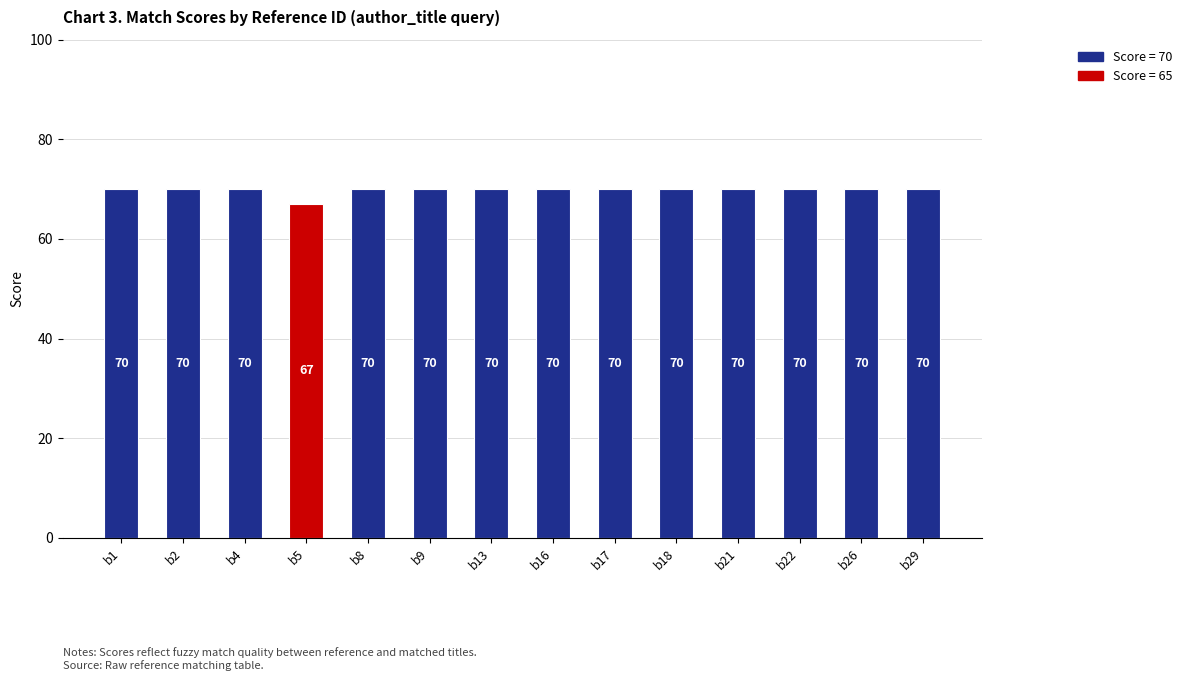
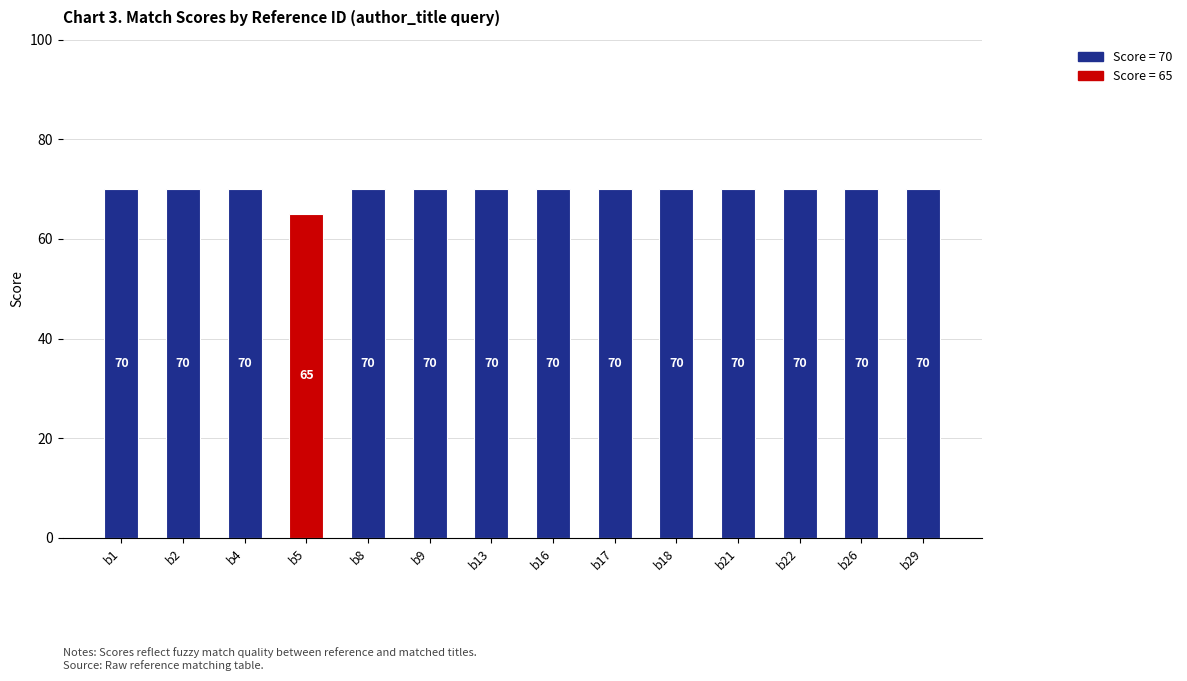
  {
    "b1": 70,
    "b2": 70,
    "b4": 70,
-   "b5": 67,
+   "b5": 65,
    "b8": 70,
    "b9": 70,
    "b13": 70,
    "b16": 70,
    "b17": 70,
    "b18": 70,
    "b21": 70,
    "b22": 70,
    "b26": 70,
    "b29": 70
  }
